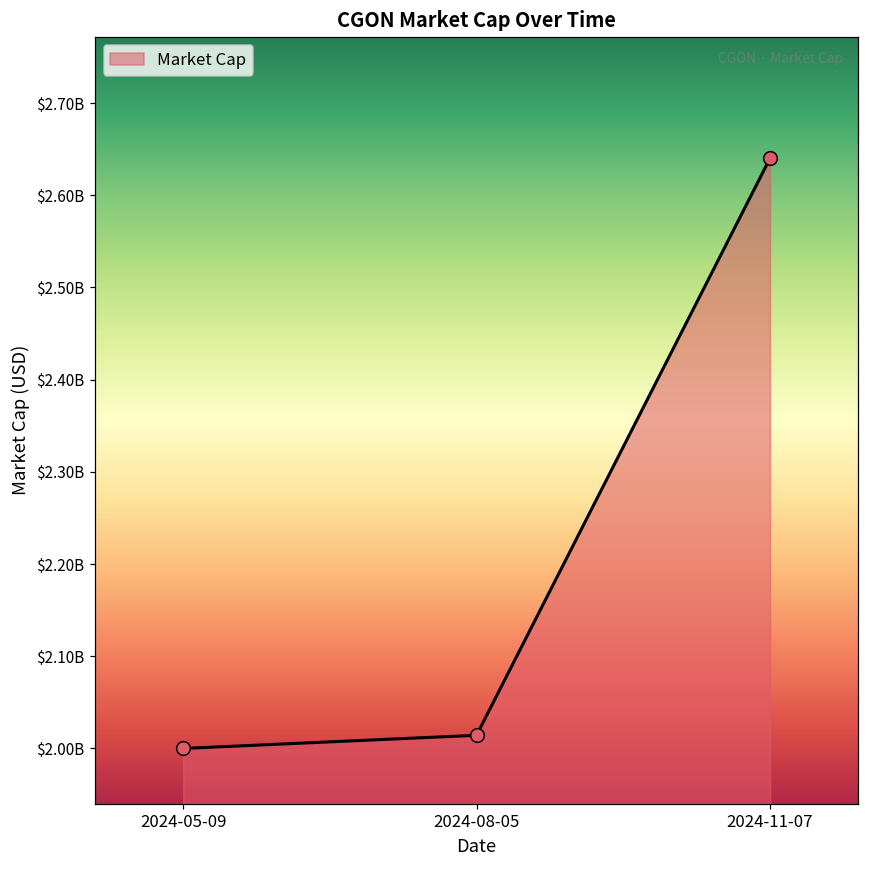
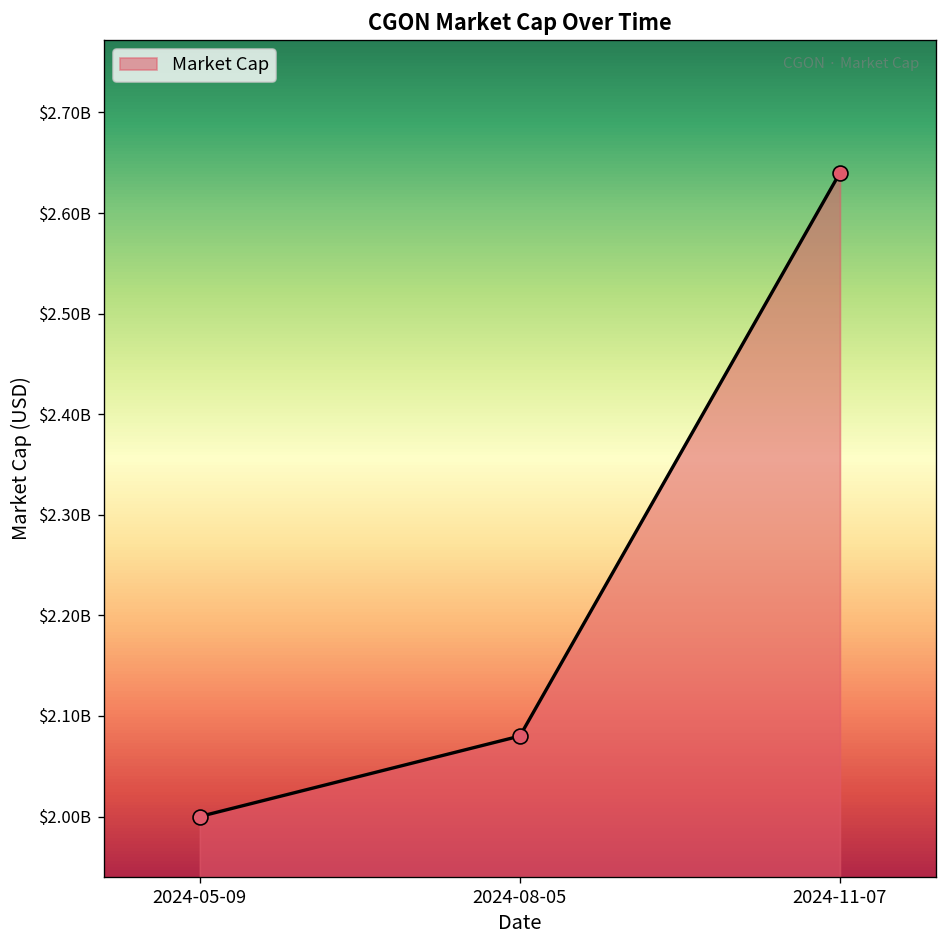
  {
    "2024-05-09": "$2000000000",
-   "2024-08-05": "$2010000000",
+   "2024-08-05": "$2080000000",
    "2024-11-07": "$2640000000"
  }
